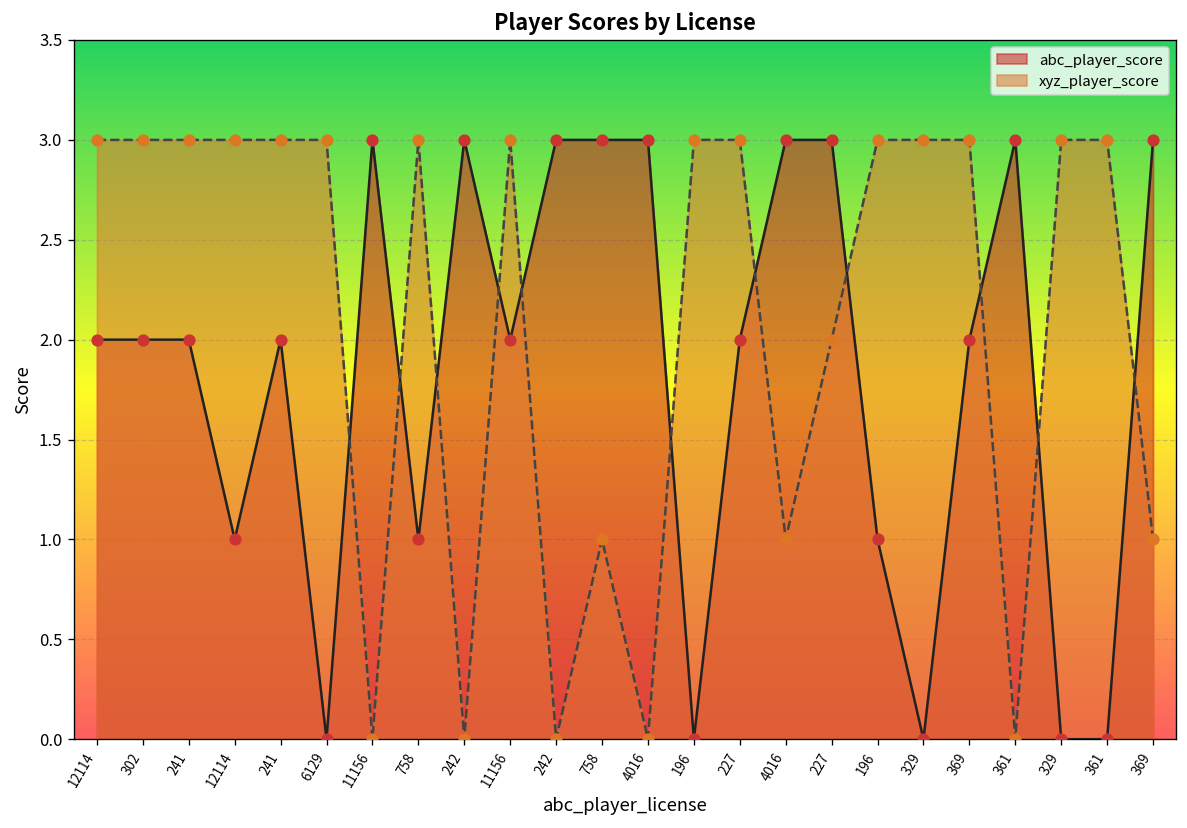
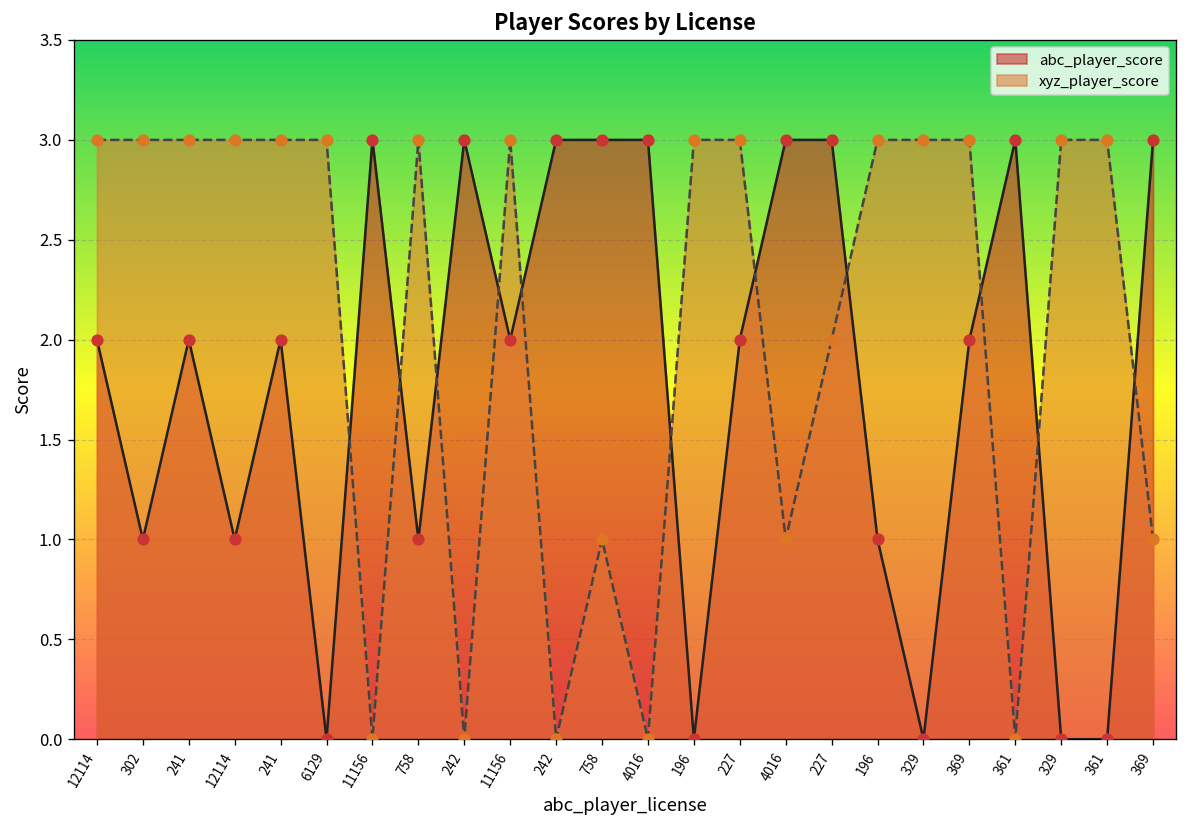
  {
    "abc_player_score": {
-     "302": 2,
+     "302": 1,
      "6129": 0
    },
    "xyz_player_score": {
      "302": 3,
      "6129": 3
    }
  }
